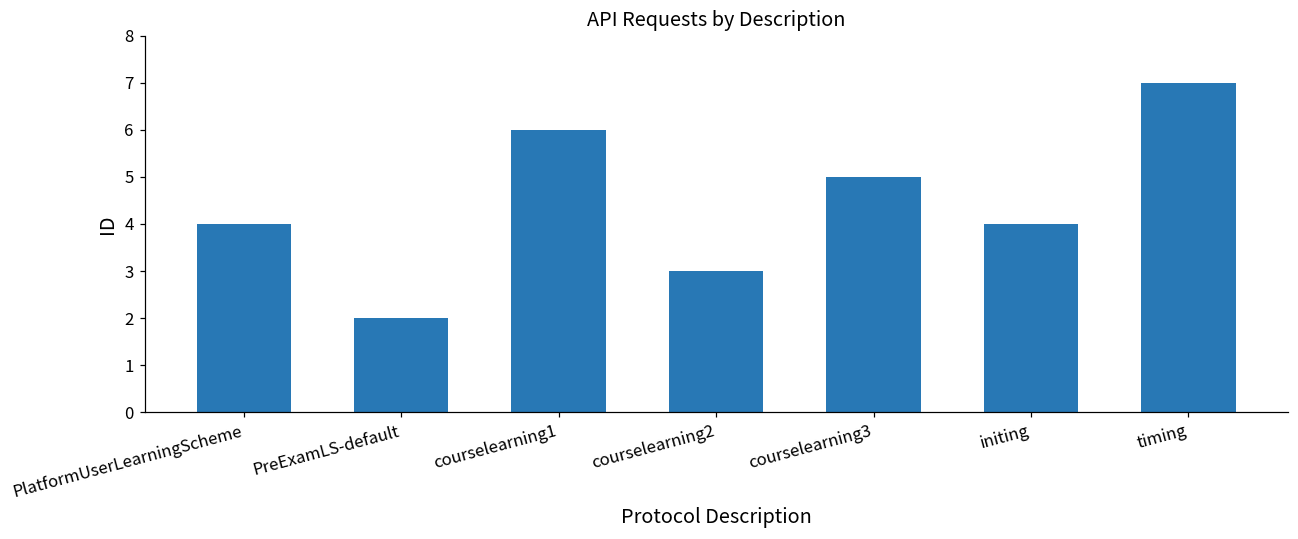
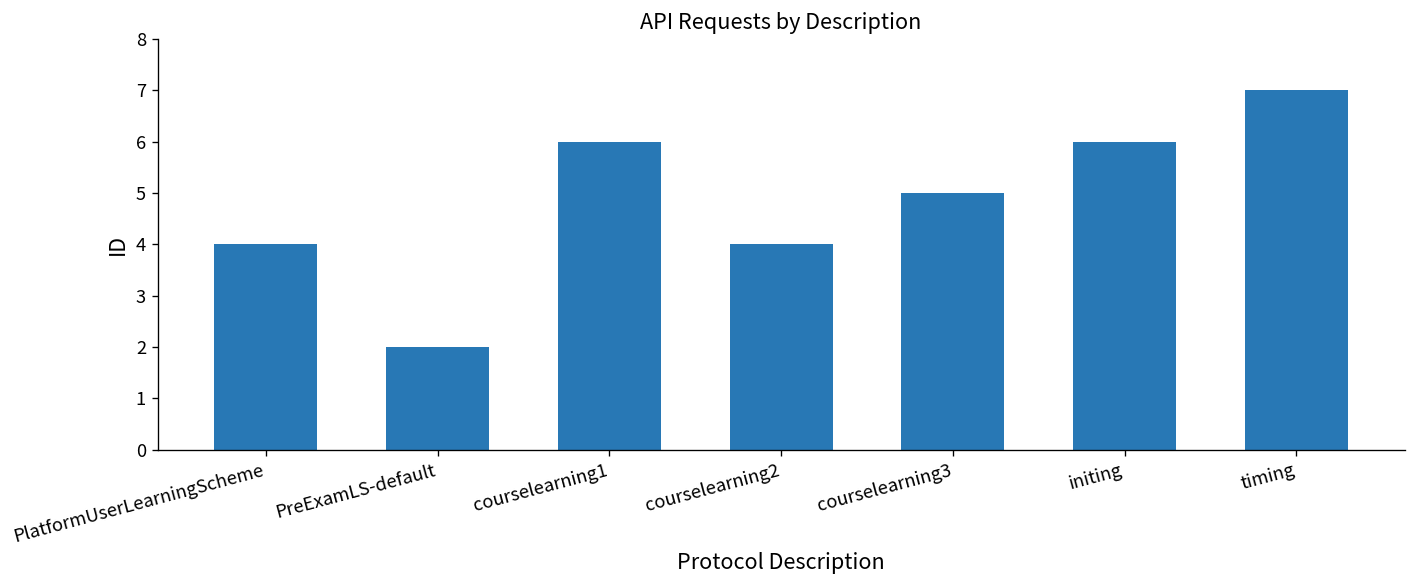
  {
    "PlatformUserLearningScheme": 4,
    "PreExamLS-default": 2,
    "courselearning1": 6,
-   "courselearning2": 3,
+   "courselearning2": 4,
    "courselearning3": 5,
-   "initing": 4,
+   "initing": 6,
    "timing": 7
  }
